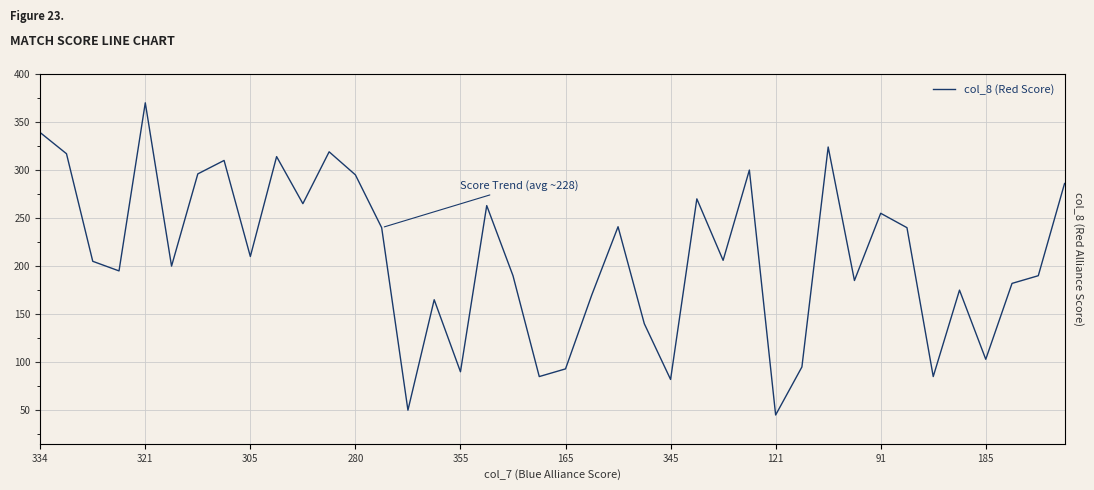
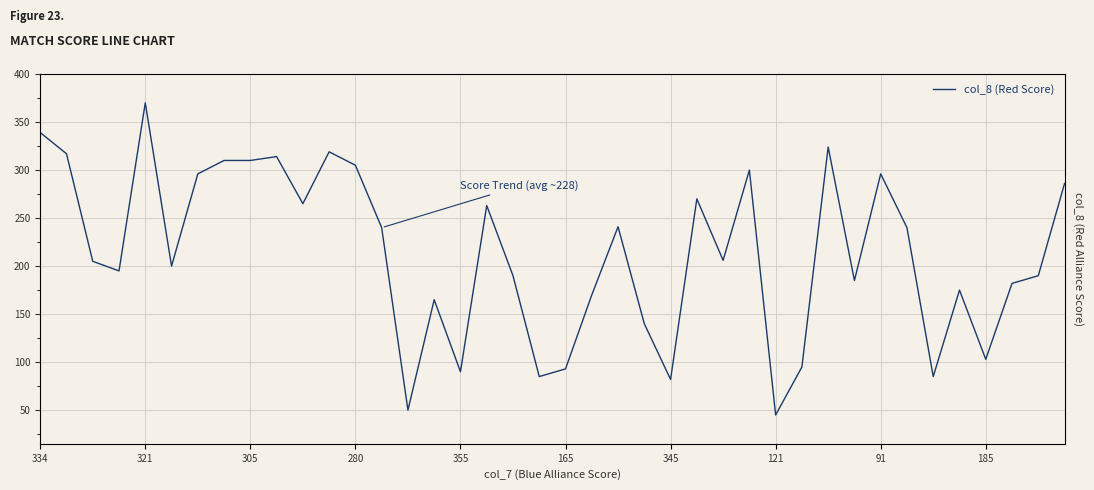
  {
    "334": 340,
    "321": 370,
-   "305": 210,
-   "280": 300,
+   "305": 310,
+   "280": 310,
    "355": 90,
    "165": 90,
    "345": 80,
    "121": 50,
-   "91": 260,
+   "91": 300,
    "185": 100
  }
